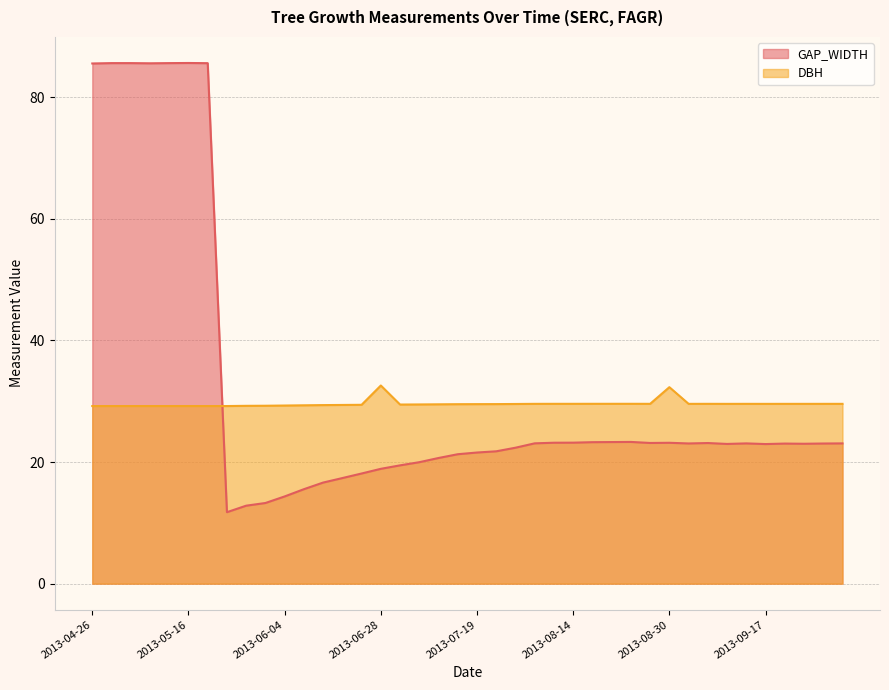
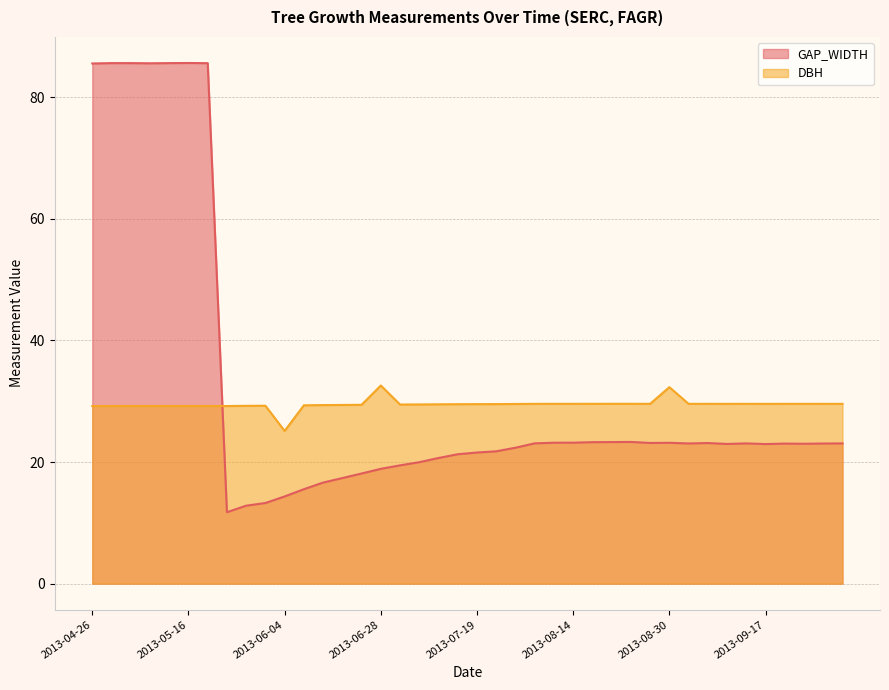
  {
    "GAP_WIDTH": {
      "2013-04-26": 86,
      "2013-05-16": 86,
      "2013-06-04": 14,
      "2013-06-28": 19,
      "2013-07-19": 22,
      "2013-08-14": 23,
      "2013-08-30": 23,
      "2013-09-17": 23
    },
    "DBH": {
      "2013-04-26": 29,
      "2013-05-16": 29,
-     "2013-06-04": 29,
+     "2013-06-04": 25,
      "2013-06-28": 33,
      "2013-07-19": 30,
      "2013-08-14": 30,
      "2013-08-30": 32,
      "2013-09-17": 30
    }
  }
